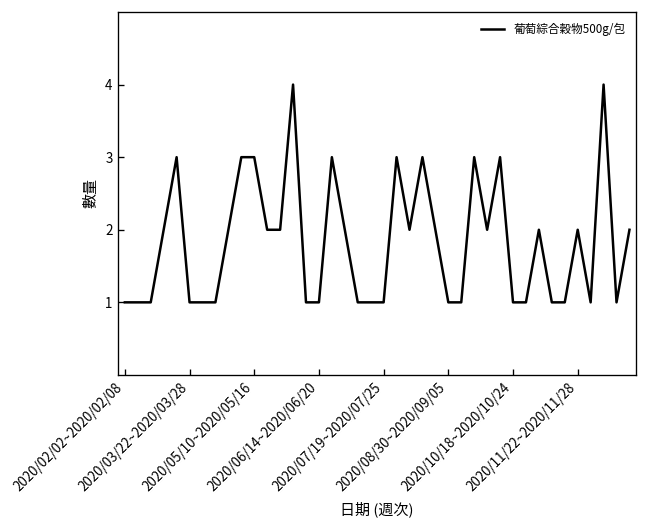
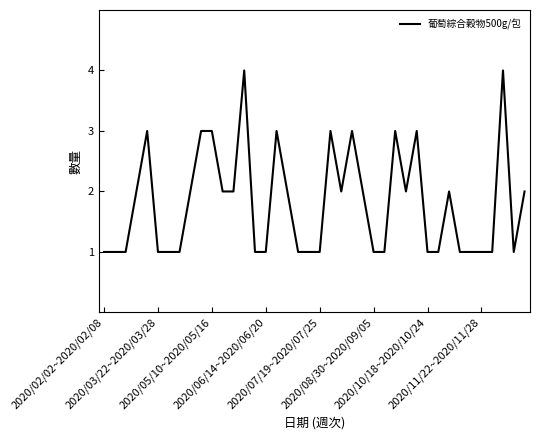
  {
    "2020/02/02~2020/02/08": 1,
    "2020/03/22~2020/03/28": 1,
    "2020/05/10~2020/05/16": 3,
    "2020/06/14~2020/06/20": 1,
    "2020/07/19~2020/07/25": 1,
    "2020/08/30~2020/09/05": 1,
    "2020/10/18~2020/10/24": 1,
-   "2020/11/22~2020/11/28": 2
+   "2020/11/22~2020/11/28": 1
  }
